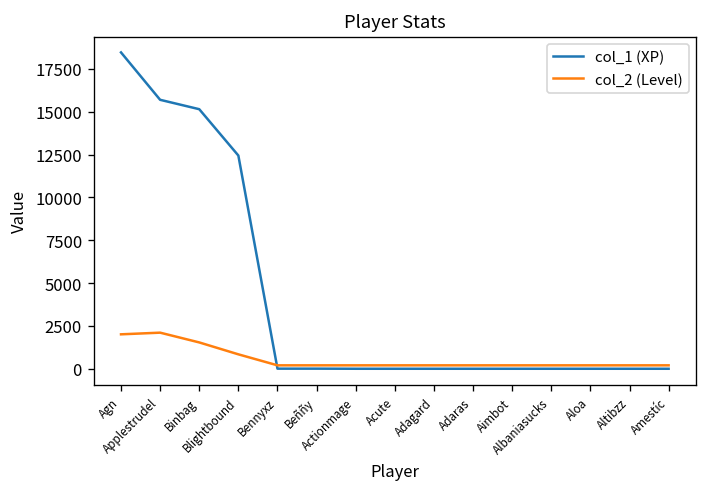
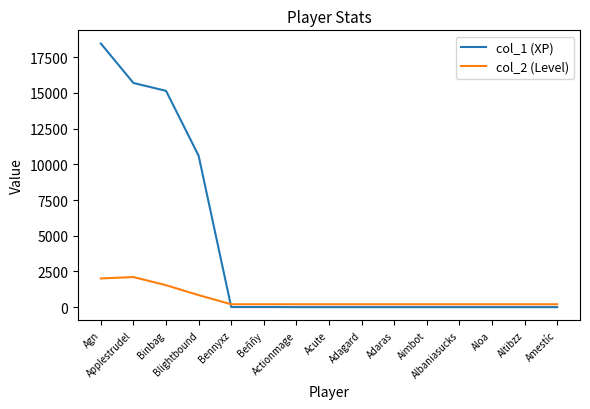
  {
    "col_1 (XP)": {
      "Agn": 18500,
      "Applestrudel": 15700,
      "Binbag": 15200,
-     "Blightbound": 12400,
+     "Blightbound": 10600,
      "Bennyxz": 0,
      "Beññy": 0,
      "Actionmage": 0,
      "Acute": 0,
      "Adagard": 0,
      "Adaras": 0,
      "Aimbot": 0,
      "Albaniasucks": 0,
      "Aloa": 0,
      "Altibzz": 0,
      "Amestíc": 0
    },
    "col_2 (Level)": {
      "Agn": 2000,
      "Applestrudel": 2100,
      "Binbag": 1500,
      "Blightbound": 800,
      "Bennyxz": 200,
      "Beññy": 200,
      "Actionmage": 200,
      "Acute": 200,
      "Adagard": 200,
      "Adaras": 200,
      "Aimbot": 200,
      "Albaniasucks": 200,
      "Aloa": 200,
      "Altibzz": 200,
      "Amestíc": 200
    }
  }
